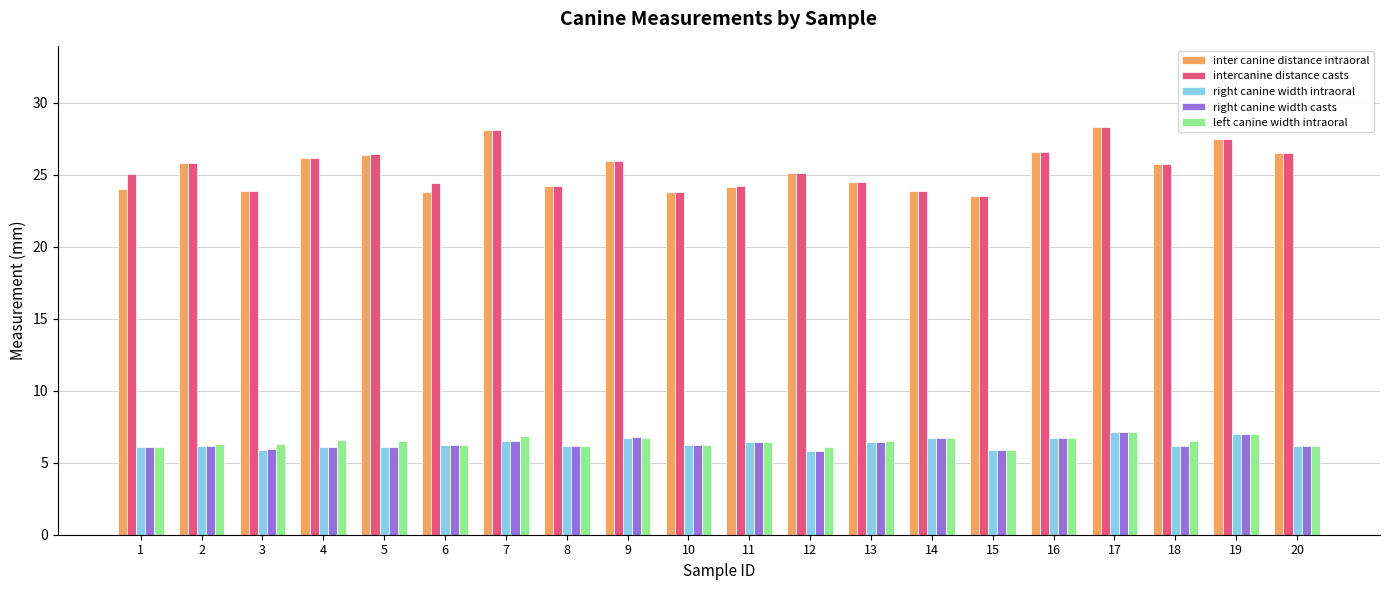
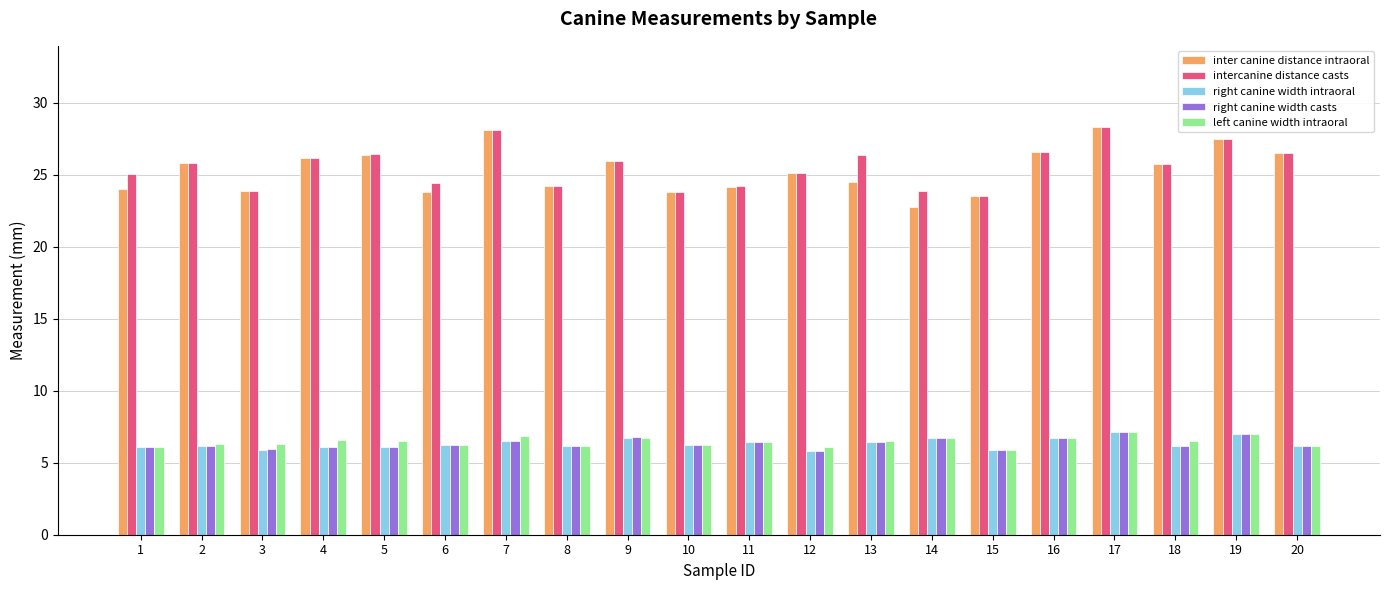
  {
    "inter canine distance intraoral": {
      "1": 24.0,
      "2": 25.8,
      "3": 23.8,
      "4": 26.1,
      "5": 26.4,
      "6": 23.8,
      "7": 28.1,
      "8": 24.2,
      "9": 26.0,
      "10": 23.8,
      "11": 24.1,
      "12": 25.1,
      "13": 24.5,
-     "14": 23.9,
+     "14": 22.8,
      "15": 23.5,
      "16": 26.6,
      "17": 28.3,
      "18": 25.7,
      "19": 27.5,
      "20": 26.5
    },
    "intercanine distance casts": {
      "1": 25.1,
      "2": 25.8,
      "3": 23.8,
      "4": 26.1,
      "5": 26.4,
      "6": 24.4,
      "7": 28.1,
      "8": 24.2,
      "9": 26.0,
      "10": 23.8,
      "11": 24.2,
      "12": 25.1,
-     "13": 24.5,
+     "13": 26.3,
      "14": 23.9,
      "15": 23.5,
      "16": 26.6,
      "17": 28.3,
      "18": 25.7,
      "19": 27.5,
      "20": 26.5
    },
    "right canine width intraoral": {
      "1": 6.1,
      "2": 6.1,
      "3": 5.9,
      "4": 6.1,
      "5": 6.1,
      "6": 6.2,
      "7": 6.5,
      "8": 6.2,
      "9": 6.7,
      "10": 6.2,
      "11": 6.4,
      "12": 5.8,
      "13": 6.5,
      "14": 6.7,
      "15": 5.9,
      "16": 6.7,
      "17": 7.1,
      "18": 6.2,
      "19": 7.0,
      "20": 6.2
    },
    "right canine width casts": {
      "1": 6.1,
      "2": 6.1,
      "3": 6.0,
      "4": 6.1,
      "5": 6.1,
      "6": 6.2,
      "7": 6.5,
      "8": 6.2,
      "9": 6.8,
      "10": 6.2,
      "11": 6.4,
      "12": 5.8,
      "13": 6.5,
      "14": 6.7,
      "15": 5.9,
      "16": 6.7,
      "17": 7.1,
      "18": 6.2,
      "19": 7.0,
      "20": 6.2
    },
    "left canine width intraoral": {
      "1": 6.1,
      "2": 6.3,
      "3": 6.3,
      "4": 6.6,
      "5": 6.5,
      "6": 6.2,
      "7": 6.8,
      "8": 6.2,
      "9": 6.7,
      "10": 6.3,
      "11": 6.4,
      "12": 6.1,
      "13": 6.5,
      "14": 6.7,
      "15": 5.9,
      "16": 6.7,
      "17": 7.2,
      "18": 6.5,
      "19": 7.0,
      "20": 6.2
    }
  }
